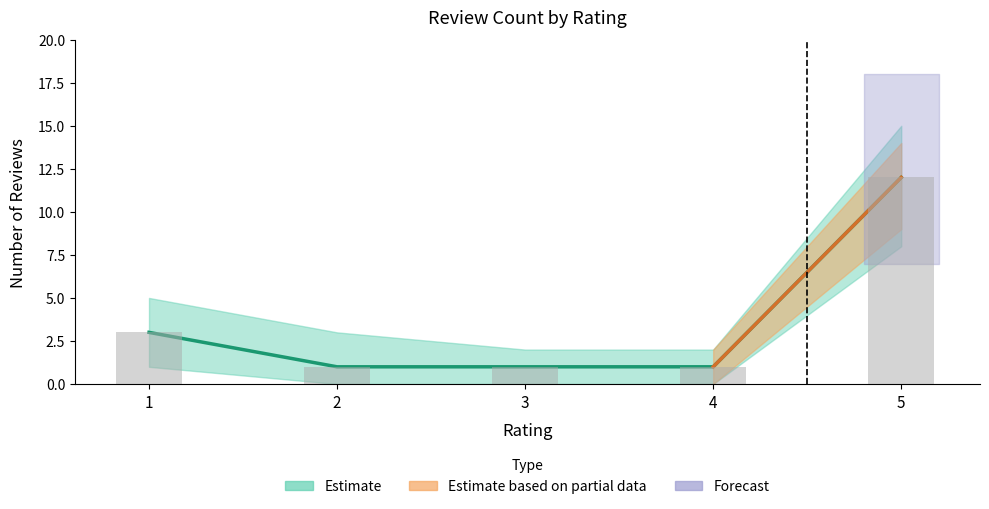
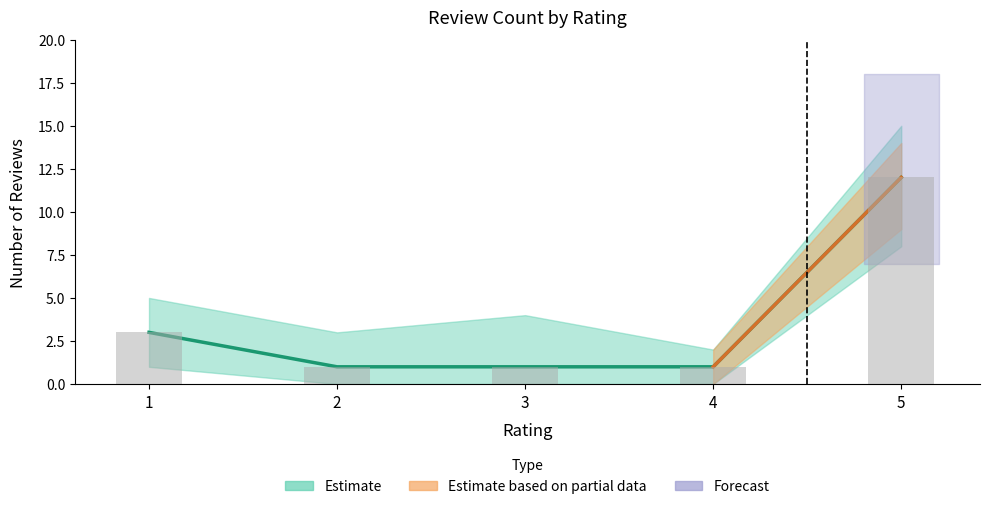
  {
    "Estimate": {
-     "3": 2
+     "3": 4
    }
  }
